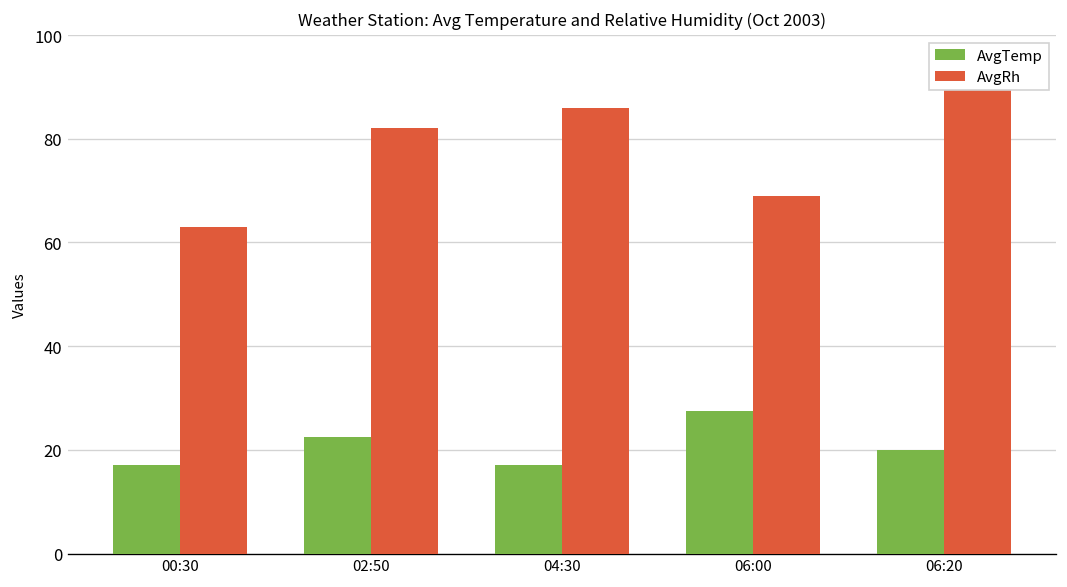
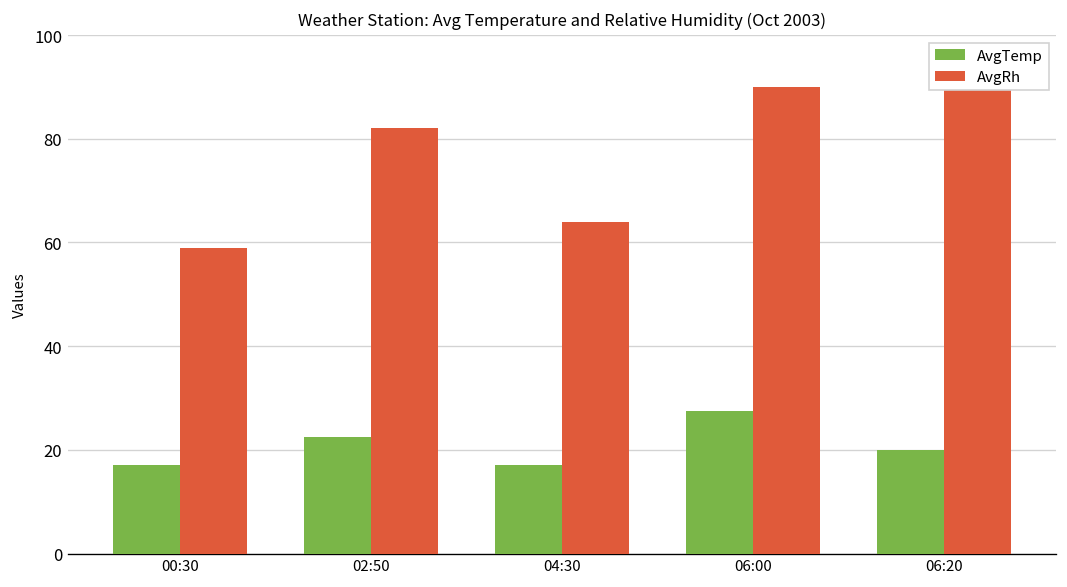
  {
    "AvgTemp": {
      "00:30": 17,
      "02:50": 22,
      "04:30": 17,
      "06:00": 28,
      "06:20": 20
    },
    "AvgRh": {
-     "00:30": 63,
+     "00:30": 59,
      "02:50": 82,
-     "04:30": 86,
-     "06:00": 69
+     "04:30": 64,
+     "06:00": 90
    }
  }
